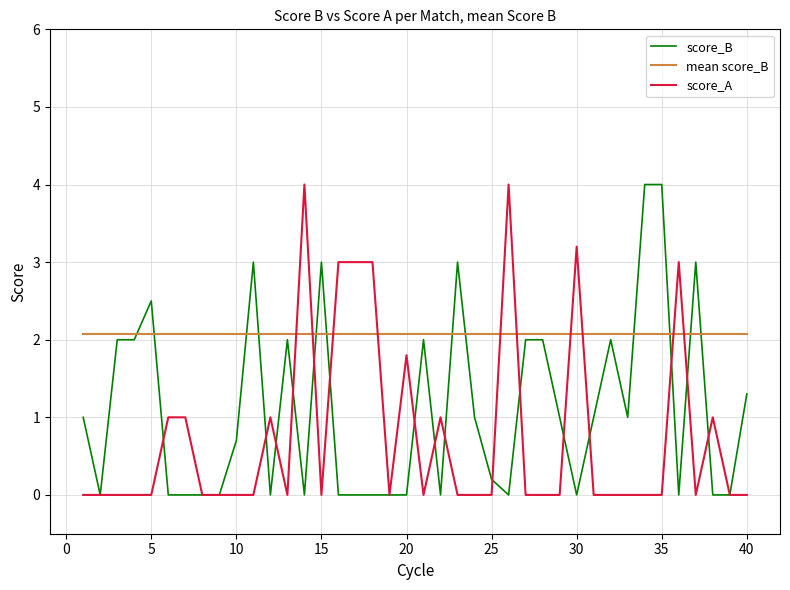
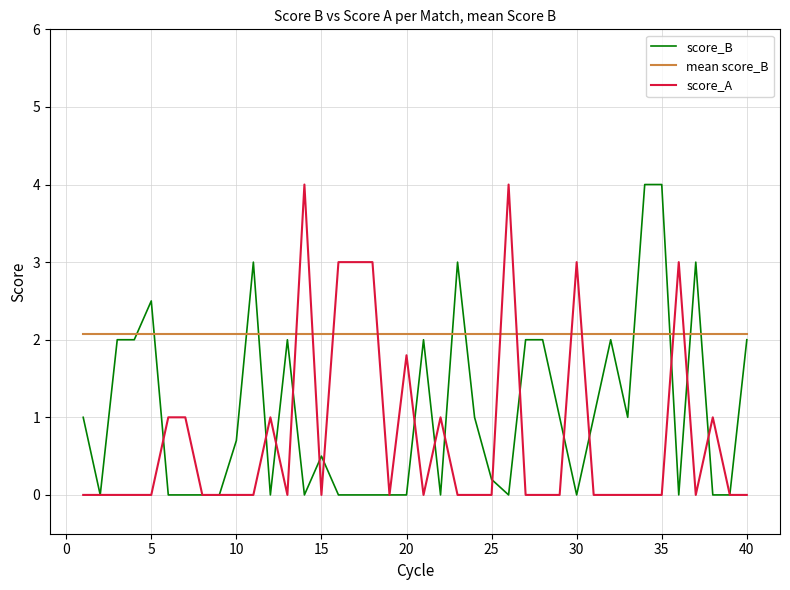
  {
    "score_B": {
      "5": 2.5,
      "10": 0.7,
-     "15": 3.0,
+     "15": 0.5,
      "20": 0.0,
      "25": 0.2,
      "30": 0.0,
      "35": 4.0,
-     "40": 1.3
+     "40": 2.0
    },
    "mean score_B": {
      "5": 2.1,
      "10": 2.1,
      "15": 2.1,
      "20": 2.1,
      "25": 2.1,
      "30": 2.1,
      "35": 2.1,
      "40": 2.1
    },
    "score_A": {
      "5": 0.0,
      "10": 0.0,
      "15": 0.0,
      "20": 1.8,
      "25": 0.0,
-     "30": 3.2,
+     "30": 3.0,
      "35": 0.0,
      "40": 0.0
    }
  }
